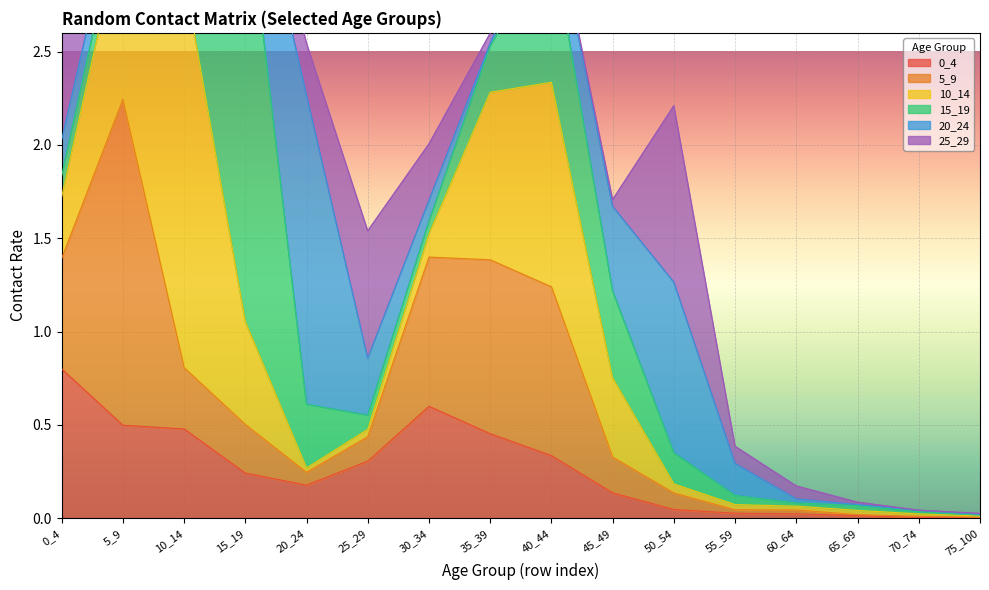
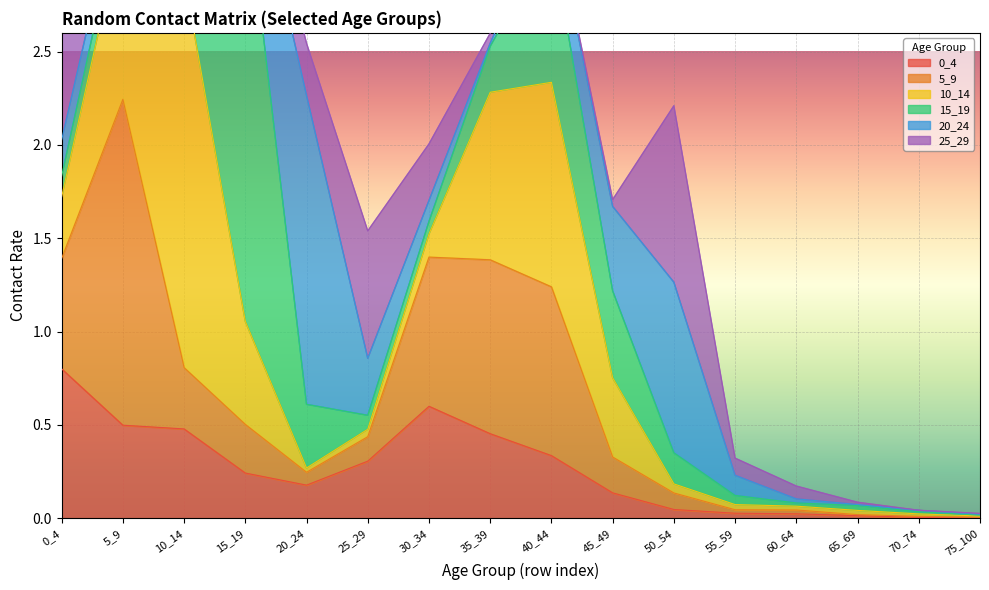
  {
    "10_14": {
      "0_4": 0.33,
      "15_19": 0.55,
      "20_24": 0.02,
      "25_29": 0.04,
      "30_34": 0.12,
      "35_39": 0.90,
      "40_44": 1.10,
      "45_49": 0.42,
      "50_54": 0.05,
      "55_59": 0.03,
      "60_64": 0.02,
      "65_69": 0.02
    },
    "15_19": {
      "0_4": 0.11,
      "20_24": 0.34,
      "25_29": 0.07,
      "30_34": 0.07,
      "35_39": 0.25,
      "45_49": 0.47,
      "50_54": 0.17,
      "55_59": 0.05,
      "60_64": 0.02
    },
    "20_24": {
      "0_4": 0.19,
      "20_24": 1.66,
      "25_29": 0.31,
      "30_34": 0.11,
      "35_39": 0.02,
      "45_49": 0.45,
      "50_54": 0.91,
-     "55_59": 0.17,
+     "55_59": 0.11,
      "60_64": 0.02
    },
    "25_29": {
      "20_24": 0.28,
      "25_29": 0.68,
      "30_34": 0.30,
      "35_39": 0.05,
      "45_49": 0.04,
      "50_54": 0.95,
      "55_59": 0.09,
      "60_64": 0.07
    }
  }
